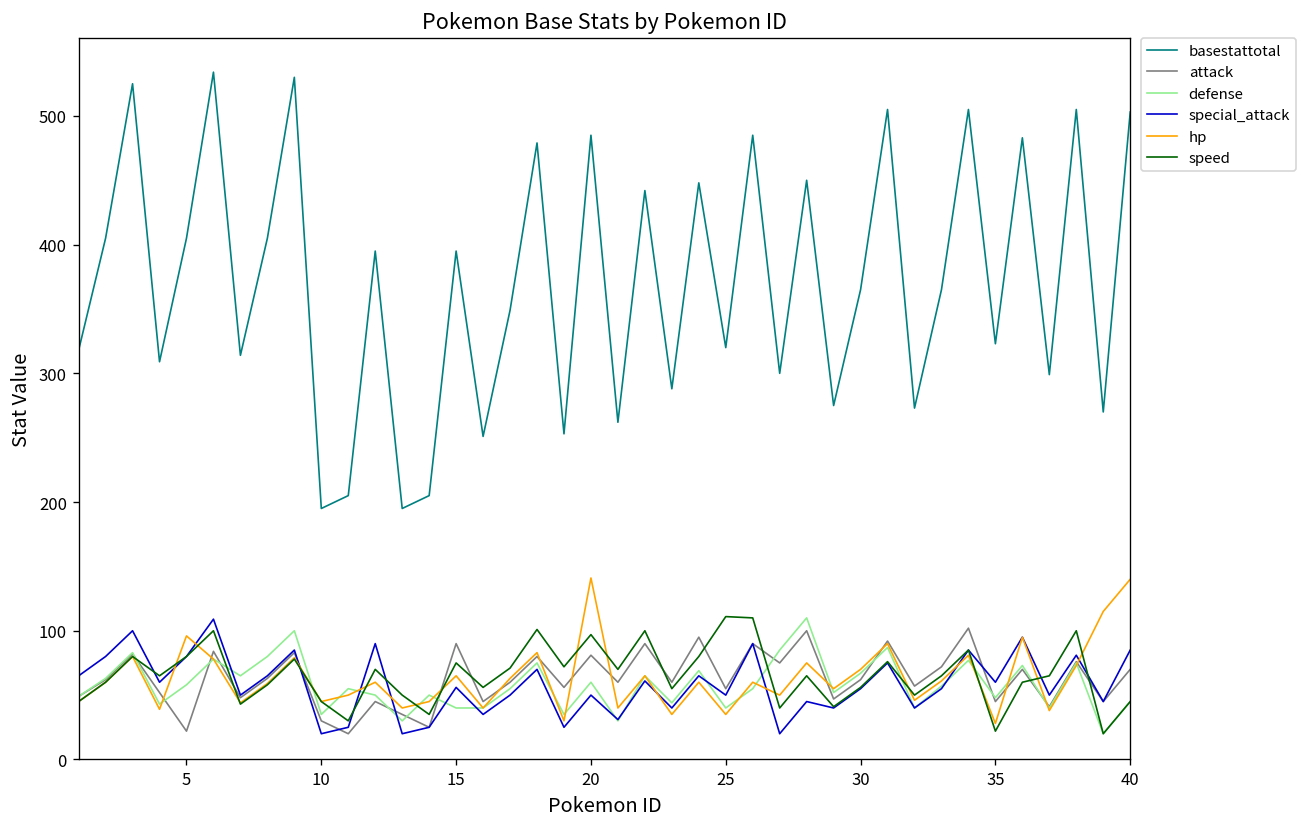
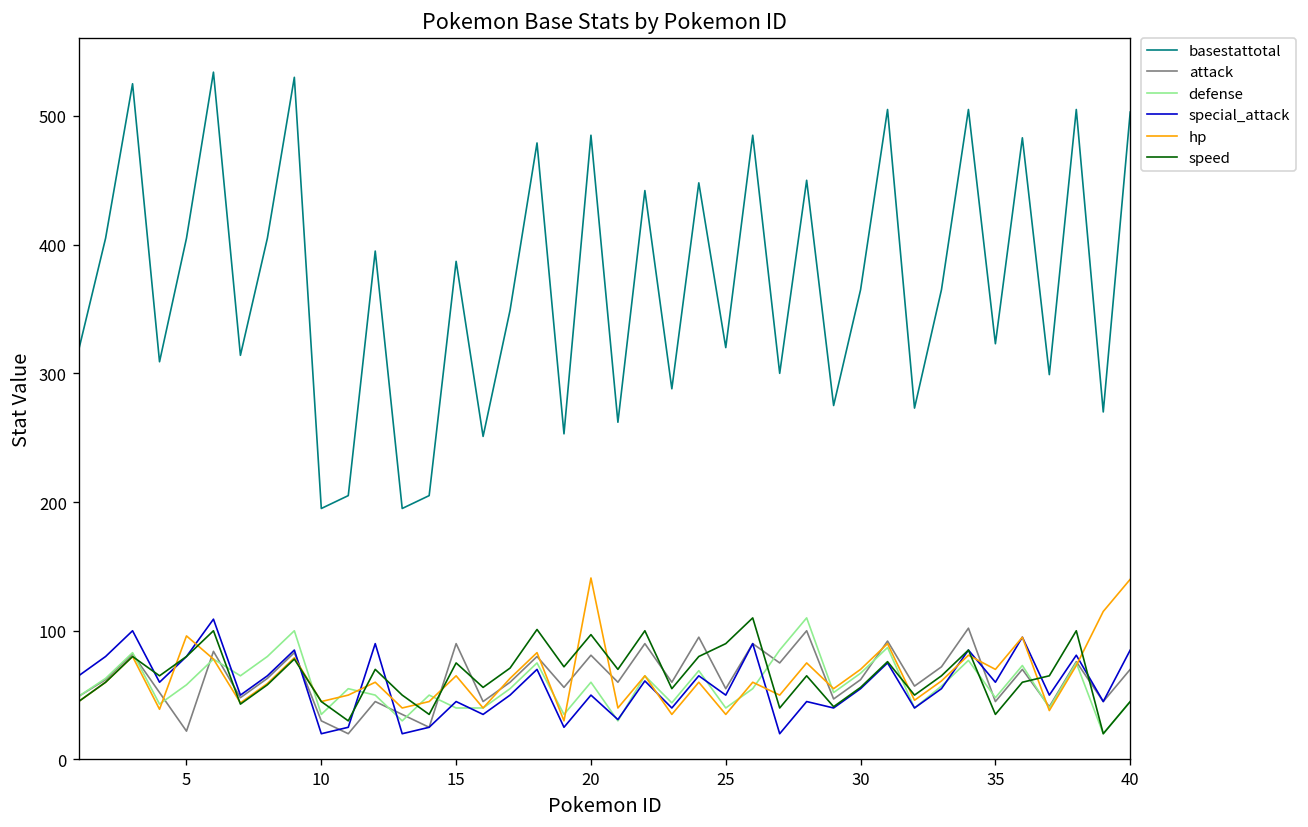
  {
    "basestattotal": {
      "5": 405,
      "10": 195,
-     "15": 395,
+     "15": 387,
      "20": 485,
      "25": 320,
      "30": 365,
      "35": 323,
      "40": 503
    },
    "attack": {
      "5": 22,
      "10": 30,
      "15": 90,
      "20": 81,
      "25": 55,
      "30": 62,
      "35": 45,
      "40": 70
    },
    "defense": {
      "5": 58,
      "10": 35,
      "15": 40,
      "20": 60,
      "25": 40,
      "30": 67,
      "35": 48
    },
    "special_attack": {
      "10": 20,
-     "15": 56,
+     "15": 45,
      "20": 50,
      "25": 50,
      "35": 60,
      "40": 85
    },
    "hp": {
      "5": 96,
      "15": 65,
      "20": 141,
      "25": 35,
      "30": 70,
-     "35": 28,
+     "35": 70,
      "40": 140
    },
    "speed": {
      "15": 75,
      "20": 97,
-     "25": 111,
-     "35": 22
+     "25": 90,
+     "35": 35
    }
  }
